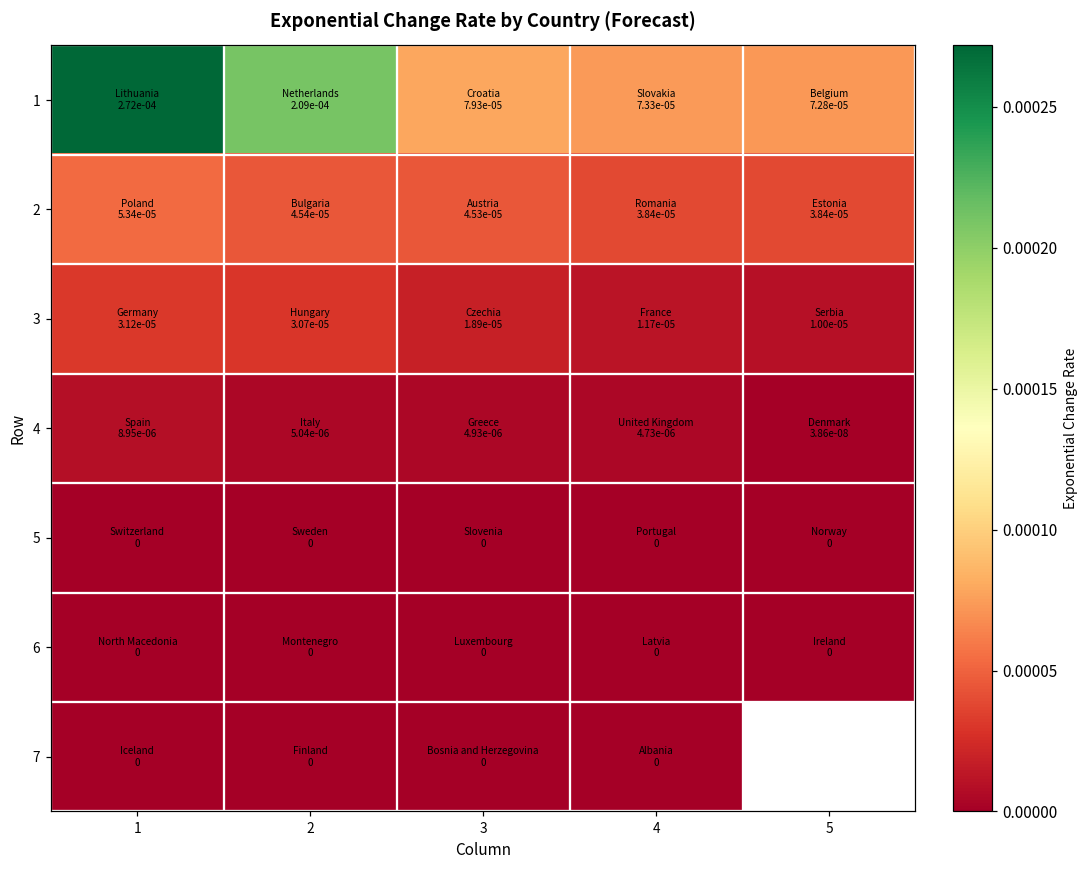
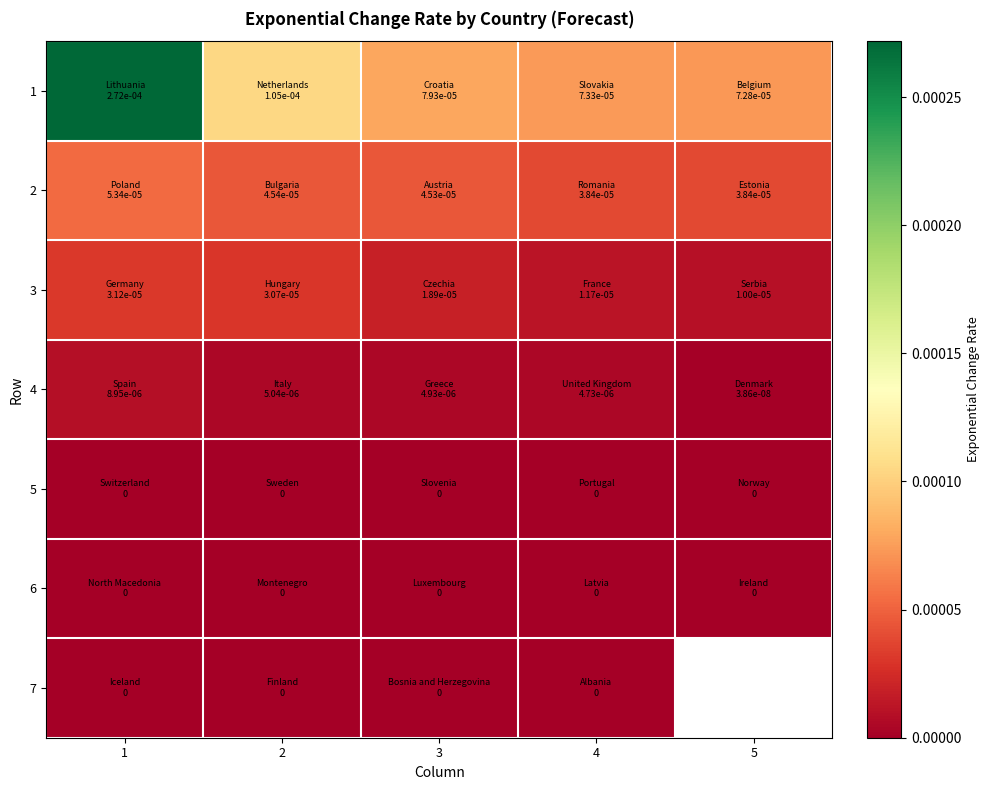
  {
    "1": {
      "1": "2.72e-04",
-     "2": "2.09e-04",
+     "2": "1.05e-04",
      "3": "7.93e-05",
      "4": "7.33e-05",
      "5": "7.28e-05"
    },
    "2": {
      "1": "5.34e-05",
      "2": "4.54e-05",
      "3": "4.53e-05",
      "4": "3.84e-05",
      "5": "3.84e-05"
    },
    "3": {
      "1": "3.12e-05",
      "2": "3.07e-05",
      "3": "1.89e-05",
      "4": "1.17e-05",
      "5": "1.00e-05"
    },
    "4": {
      "1": "8.95e-06",
      "2": "5.04e-06",
      "3": "4.93e-06",
      "4": "4.73e-06",
      "5": "3.86e-08"
    },
    "5": {
      "1": "0",
      "2": "0",
      "3": "0",
      "4": "0",
      "5": "0"
    },
    "6": {
      "1": "0",
      "2": "0",
      "3": "0",
      "4": "0",
      "5": "0"
    },
    "7": {
      "1": "0",
      "2": "0",
      "3": "0",
      "4": "0"
    }
  }
